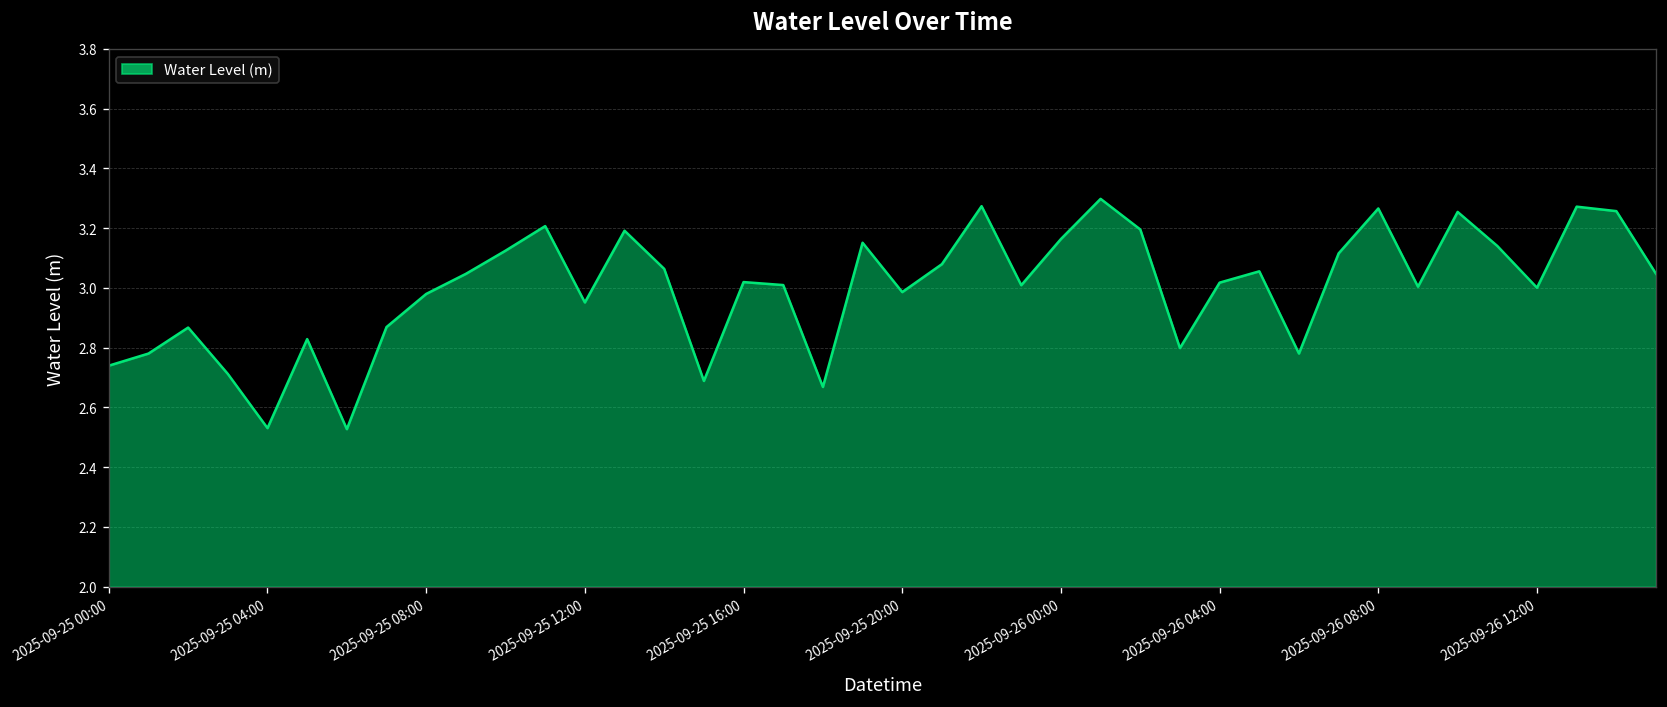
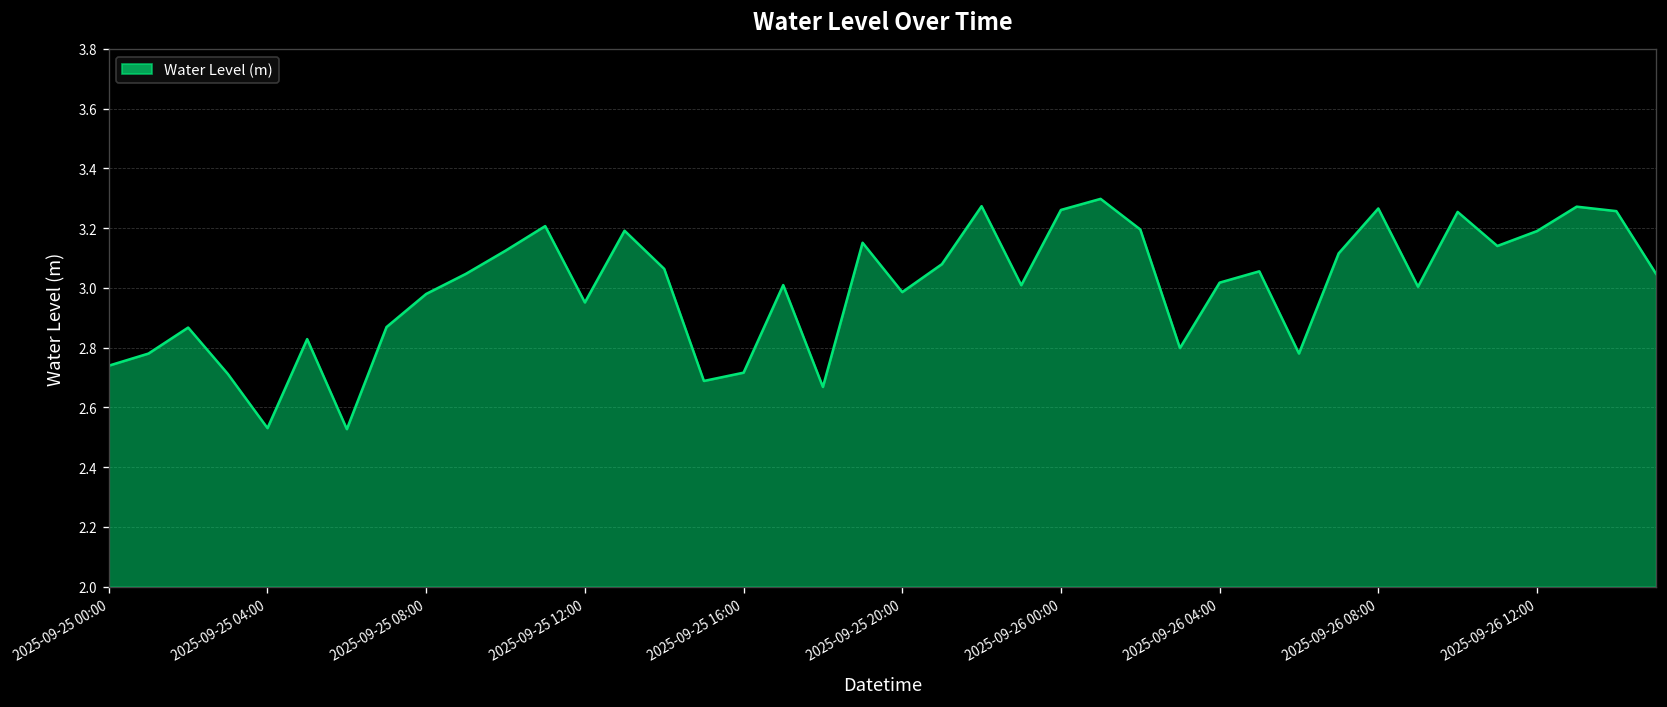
  {
    "2025-09-25 00:00": 2.74,
    "2025-09-25 04:00": 2.53,
    "2025-09-25 08:00": 2.98,
    "2025-09-25 12:00": 2.95,
-   "2025-09-25 16:00": 3.02,
+   "2025-09-25 16:00": 2.72,
    "2025-09-25 20:00": 2.99,
-   "2025-09-26 00:00": 3.16,
+   "2025-09-26 00:00": 3.26,
    "2025-09-26 04:00": 3.02,
    "2025-09-26 08:00": 3.27,
-   "2025-09-26 12:00": 3.00
+   "2025-09-26 12:00": 3.19
  }
